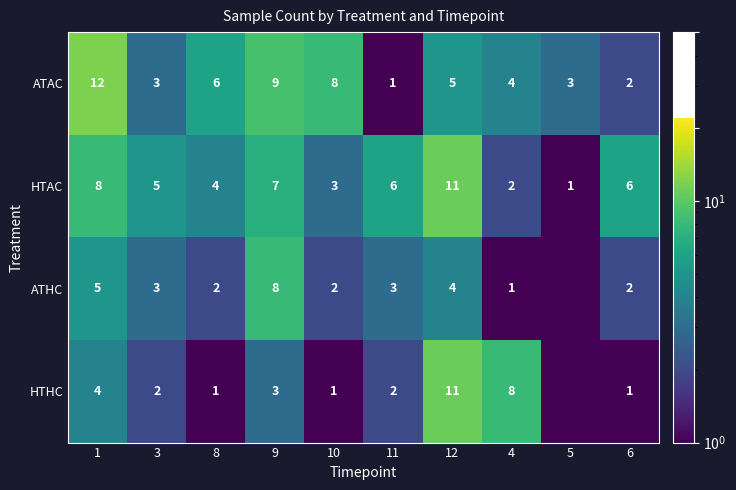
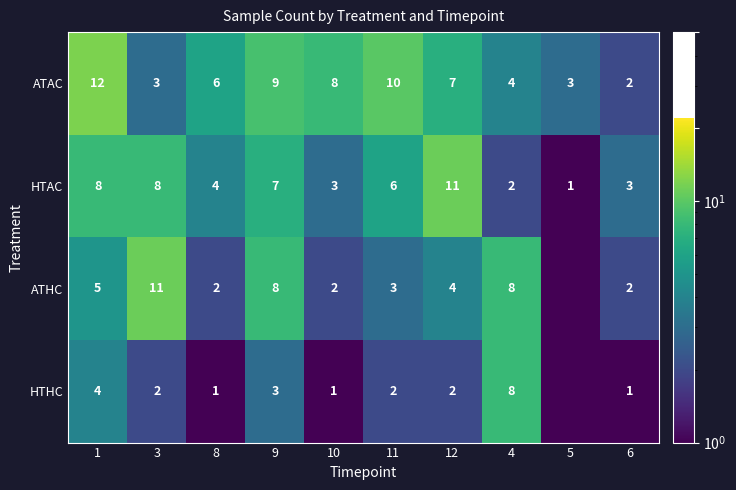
  {
    "ATAC": {
      "1": 12,
      "3": 3,
      "8": 6,
      "9": 9,
      "10": 8,
-     "11": 1,
-     "12": 5,
+     "11": 10,
+     "12": 7,
      "4": 4,
      "5": 3,
      "6": 2
    },
    "HTAC": {
      "1": 8,
-     "3": 5,
+     "3": 8,
      "8": 4,
      "9": 7,
      "10": 3,
      "11": 6,
      "12": 11,
      "4": 2,
      "5": 1,
-     "6": 6
+     "6": 3
    },
    "ATHC": {
      "1": 5,
-     "3": 3,
+     "3": 11,
      "8": 2,
      "9": 8,
      "10": 2,
      "11": 3,
      "12": 4,
-     "4": 1,
+     "4": 8,
      "6": 2
    },
    "HTHC": {
      "1": 4,
      "3": 2,
      "8": 1,
      "9": 3,
      "10": 1,
      "11": 2,
-     "12": 11,
+     "12": 2,
      "4": 8,
      "6": 1
    }
  }
